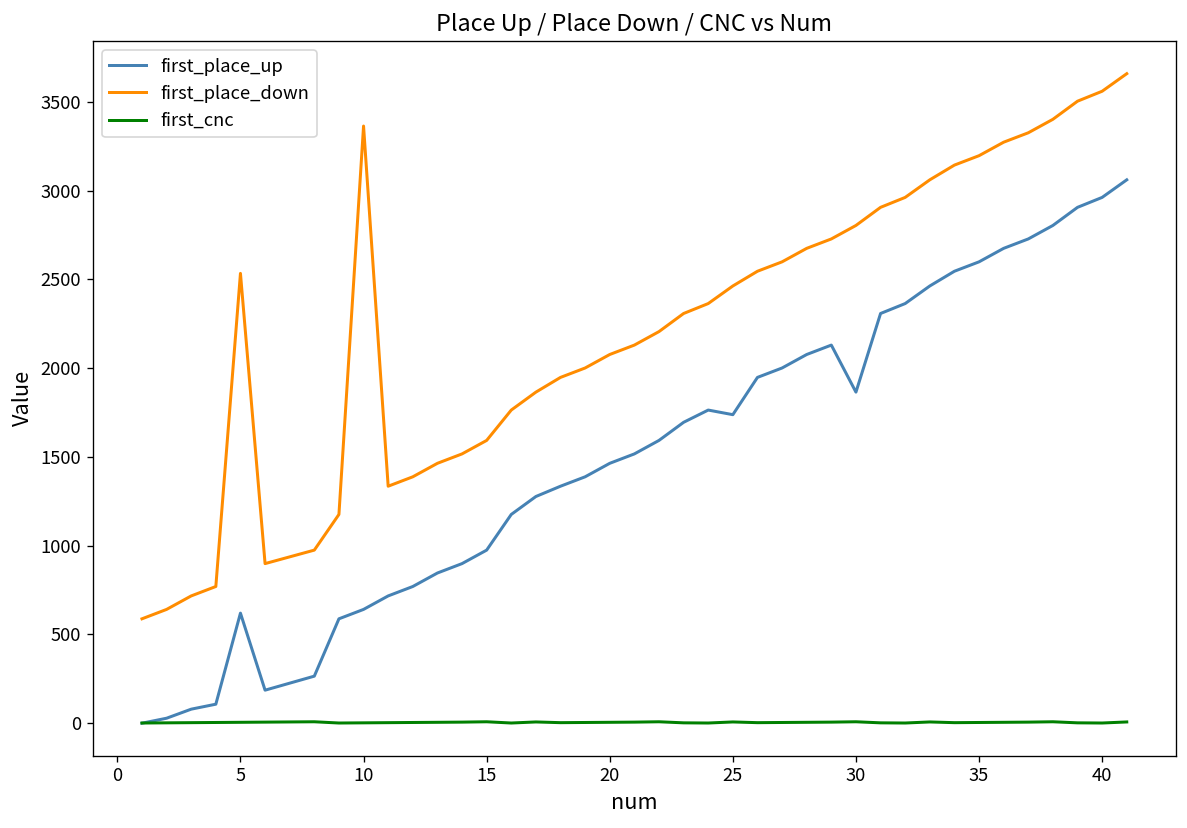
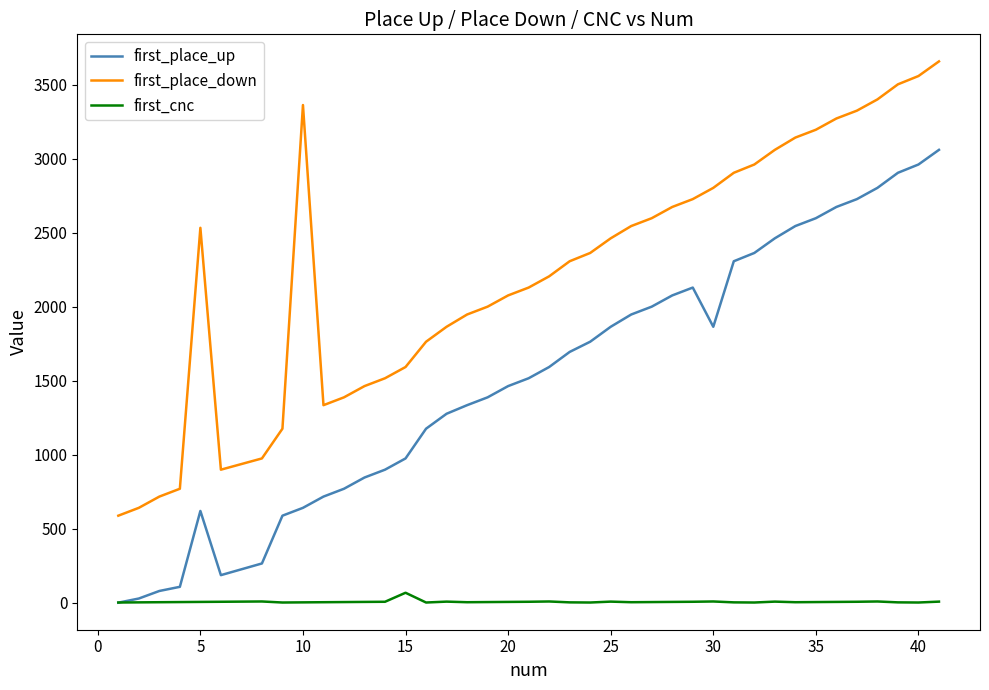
  {
    "first_place_up": {
      "5": 620,
      "10": 640,
      "15": 980,
      "20": 1460,
-     "25": 1740,
+     "25": 1870,
      "30": 1870,
      "35": 2600,
      "40": 2960
    },
    "first_place_down": {
      "5": 2530,
      "10": 3360,
      "15": 1590,
      "20": 2080,
      "25": 2460,
      "30": 2800,
      "35": 3200,
      "40": 3560
    },
    "first_cnc": {
      "5": 10,
      "10": 0,
-     "15": 10,
+     "15": 70,
      "20": 10,
      "25": 10,
      "30": 10,
      "35": 0,
      "40": 0
    }
  }
